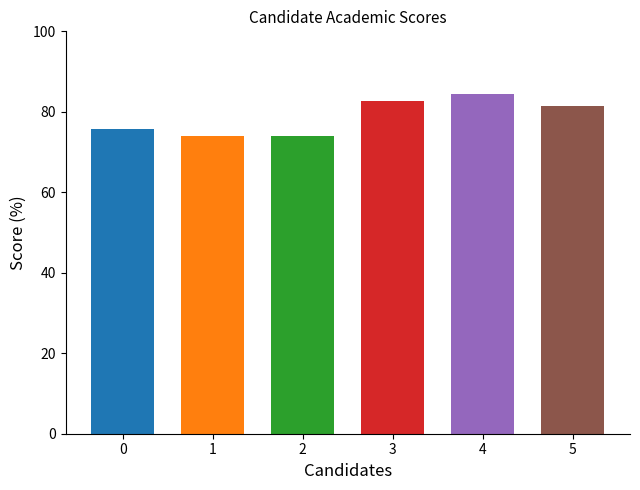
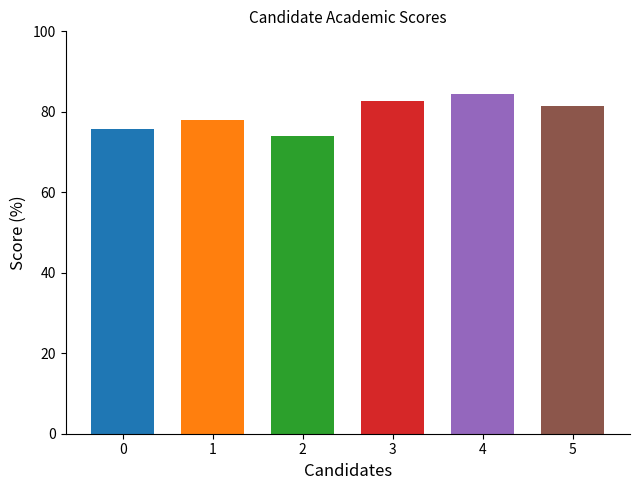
  {
    "0": 76,
-   "1": 74,
+   "1": 78,
    "2": 74,
    "3": 83,
    "4": 84,
    "5": 81
  }
